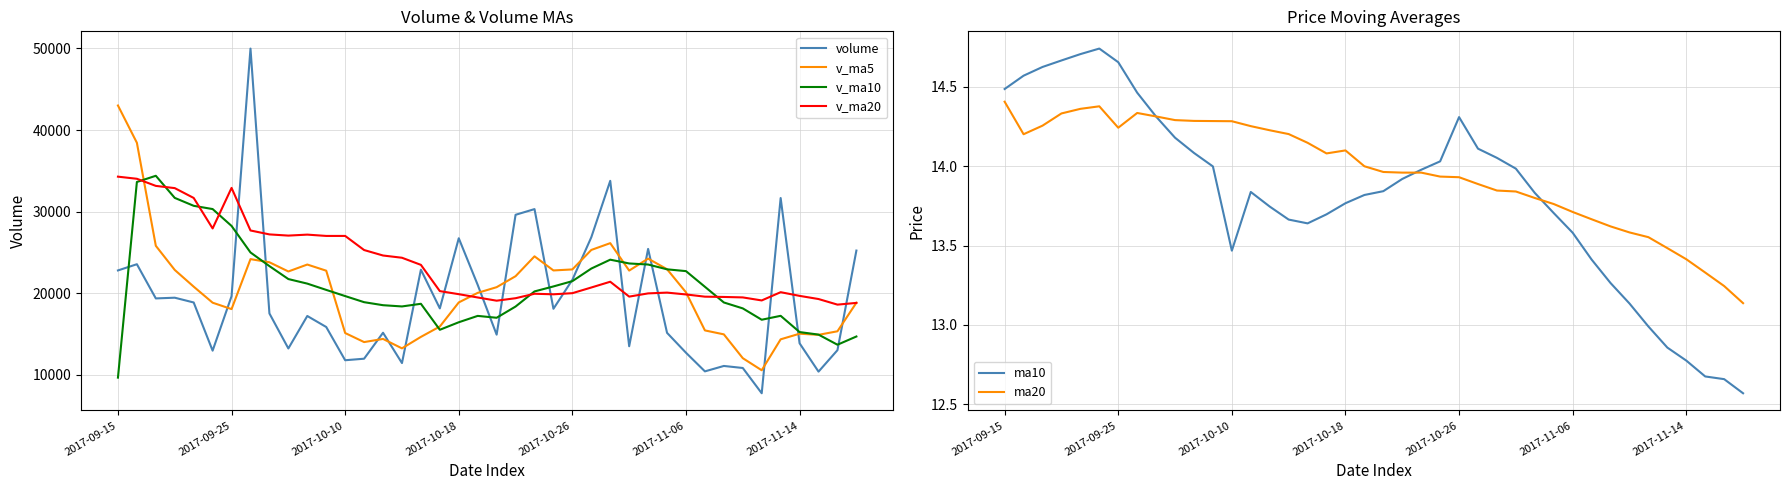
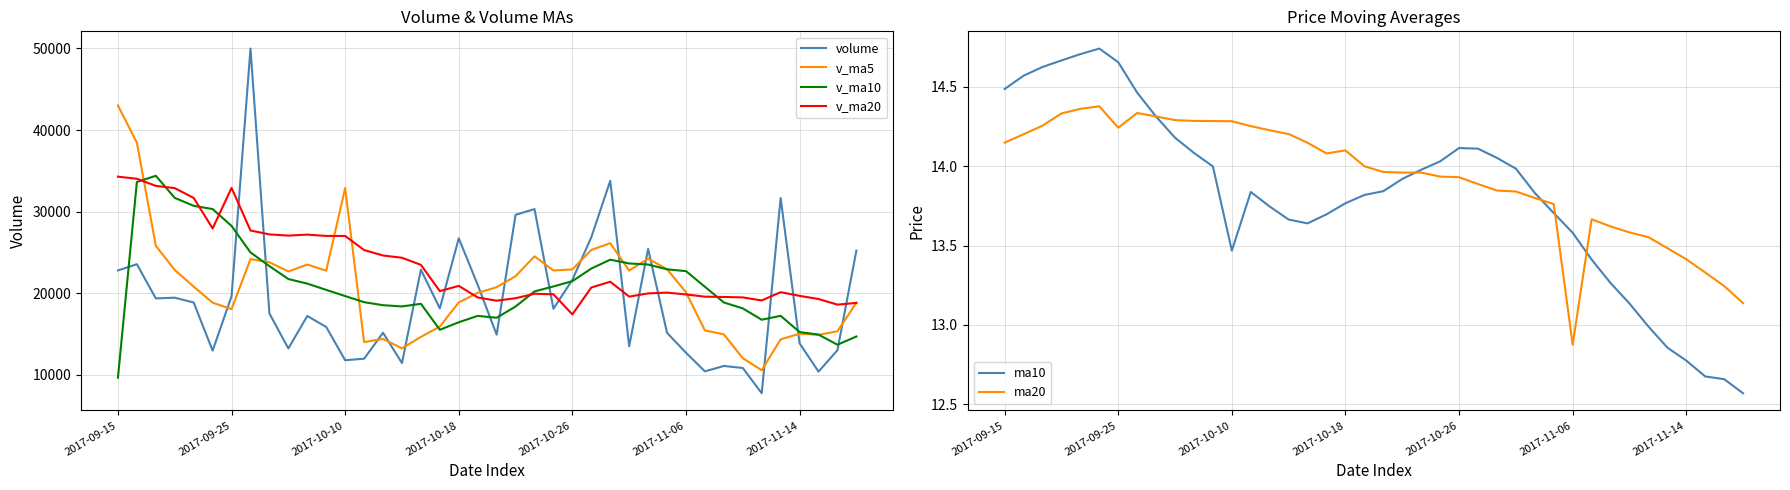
  {
    "Volume & Volume MAs": {
      "volume": {
        "2017-09-15": 23000,
        "2017-09-25": 20000,
        "2017-10-10": 12000,
        "2017-10-18": 27000,
        "2017-11-06": 13000,
        "2017-11-14": 14000
      },
      "v_ma5": {
        "2017-09-15": 43000,
        "2017-09-25": 18000,
-       "2017-10-10": 15000,
+       "2017-10-10": 33000,
        "2017-10-18": 19000,
        "2017-10-26": 23000
      },
      "v_ma10": {
        "2017-09-15": 10000,
        "2017-09-25": 28000,
        "2017-10-10": 20000,
        "2017-10-18": 16000,
        "2017-11-06": 23000
      },
      "v_ma20": {
        "2017-09-15": 34000,
        "2017-09-25": 33000,
        "2017-10-10": 27000,
-       "2017-10-18": 20000,
-       "2017-10-26": 20000,
+       "2017-10-18": 21000,
+       "2017-10-26": 17000,
        "2017-11-14": 20000
      }
    },
    "Price Moving Averages": {
      "ma10": {
        "2017-09-15": 14.49,
        "2017-09-25": 14.66,
        "2017-10-10": 13.47,
        "2017-10-18": 13.77,
-       "2017-10-26": 14.31,
+       "2017-10-26": 14.12,
        "2017-11-06": 13.58,
        "2017-11-14": 12.78
      },
      "ma20": {
-       "2017-09-15": 14.41,
+       "2017-09-15": 14.15,
        "2017-09-25": 14.24,
        "2017-10-10": 14.28,
        "2017-10-18": 14.10,
        "2017-10-26": 13.93,
-       "2017-11-06": 13.71,
+       "2017-11-06": 12.88,
        "2017-11-14": 13.41
      }
    }
  }
